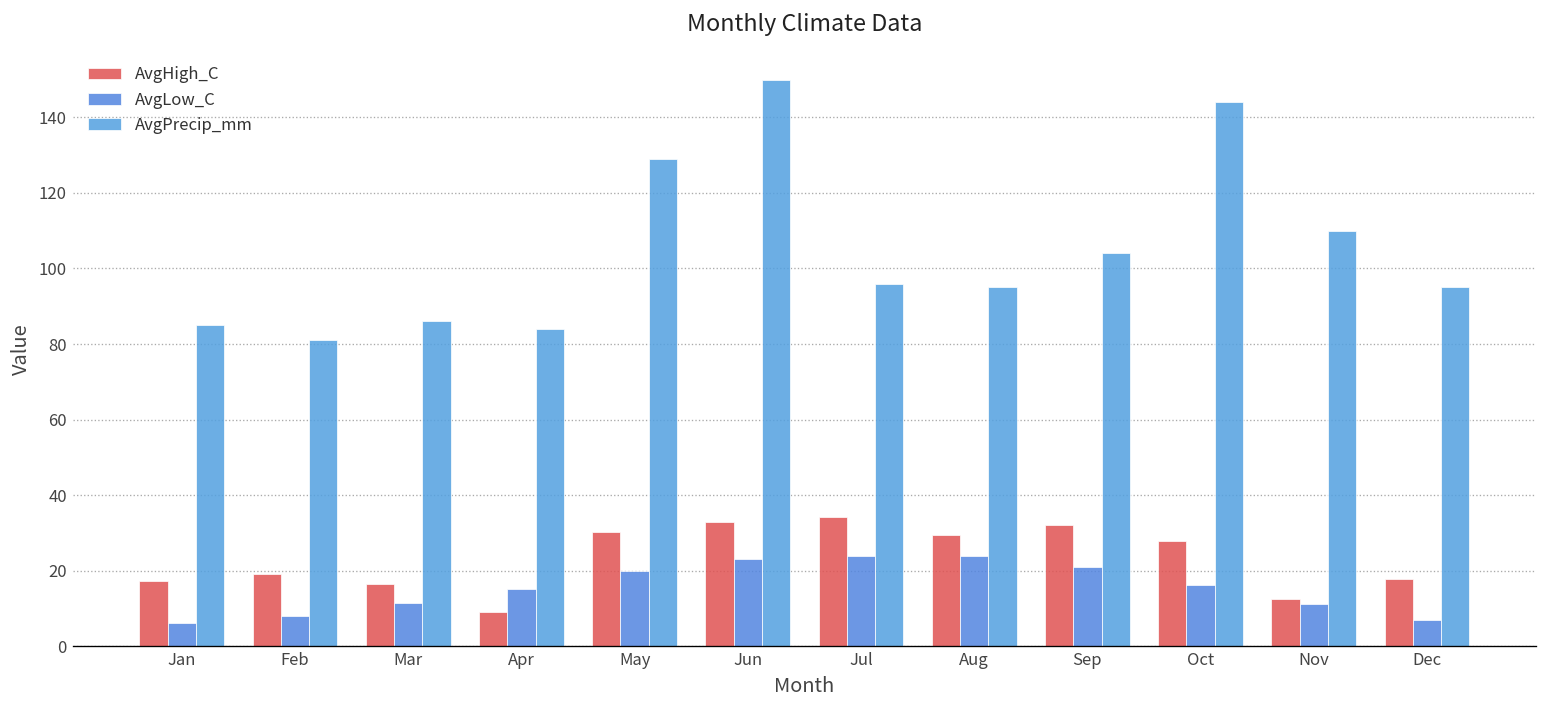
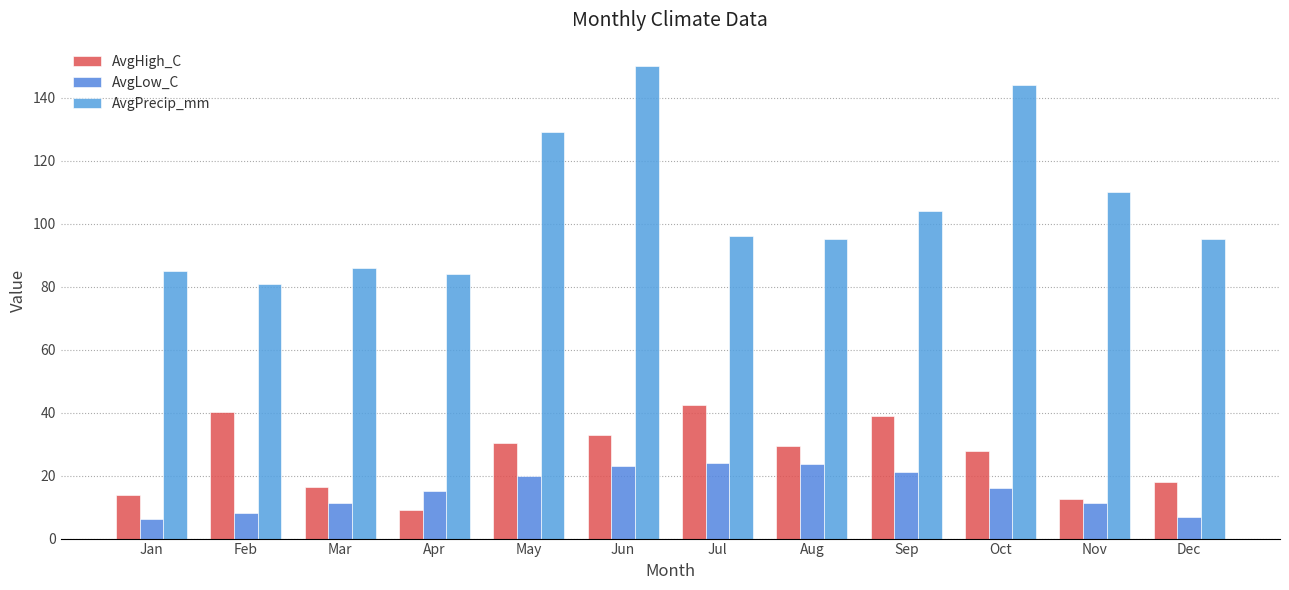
  {
    "AvgHigh_C": {
-     "Jan": 17,
-     "Feb": 19,
+     "Jan": 14,
+     "Feb": 40,
      "Mar": 16,
      "Apr": 9,
      "May": 30,
      "Jun": 33,
-     "Jul": 34,
+     "Jul": 43,
      "Aug": 30,
-     "Sep": 32,
+     "Sep": 39,
      "Oct": 28,
      "Nov": 13,
      "Dec": 18
    }
  }
